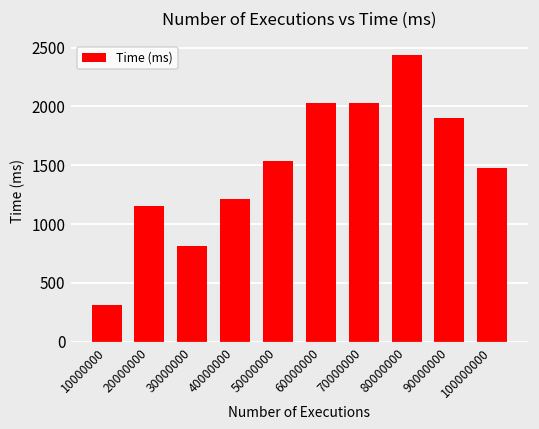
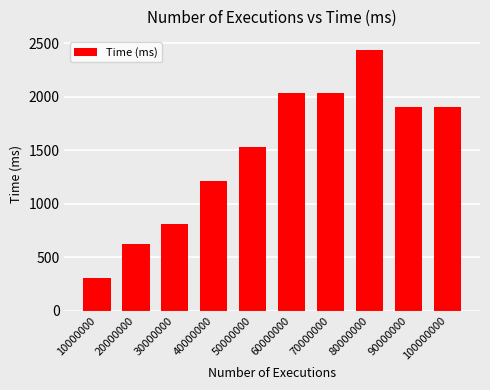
  {
    "10000000": 310,
-   "20000000": 1150,
+   "20000000": 620,
    "30000000": 810,
    "40000000": 1210,
    "50000000": 1530,
    "60000000": 2030,
    "70000000": 2030,
    "80000000": 2440,
    "90000000": 1910,
-   "100000000": 1470
+   "100000000": 1910
  }
